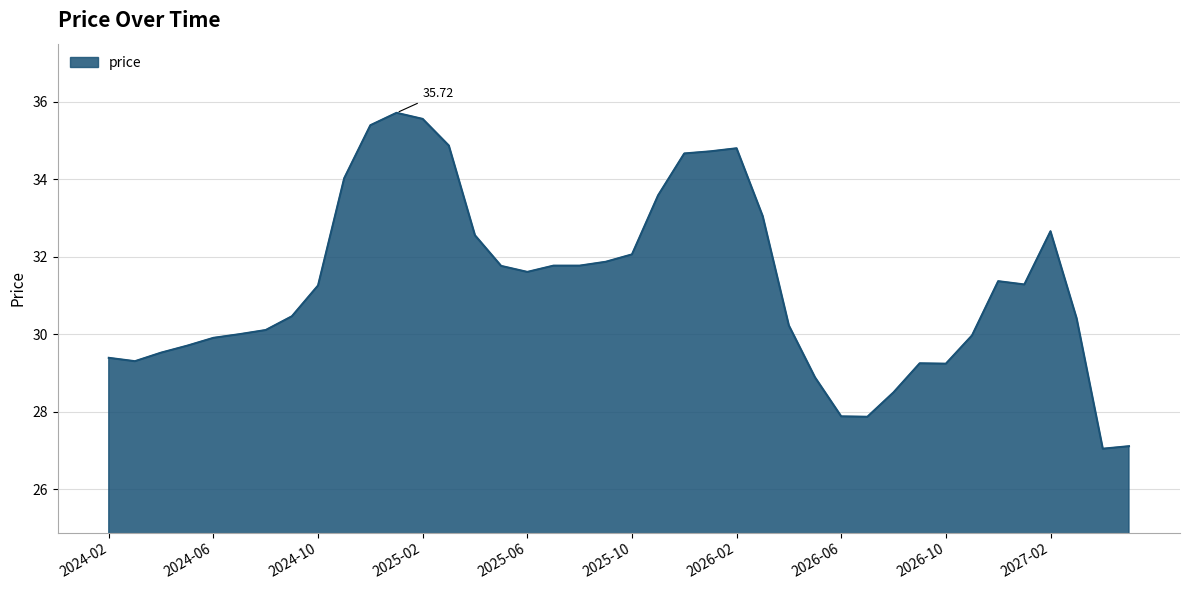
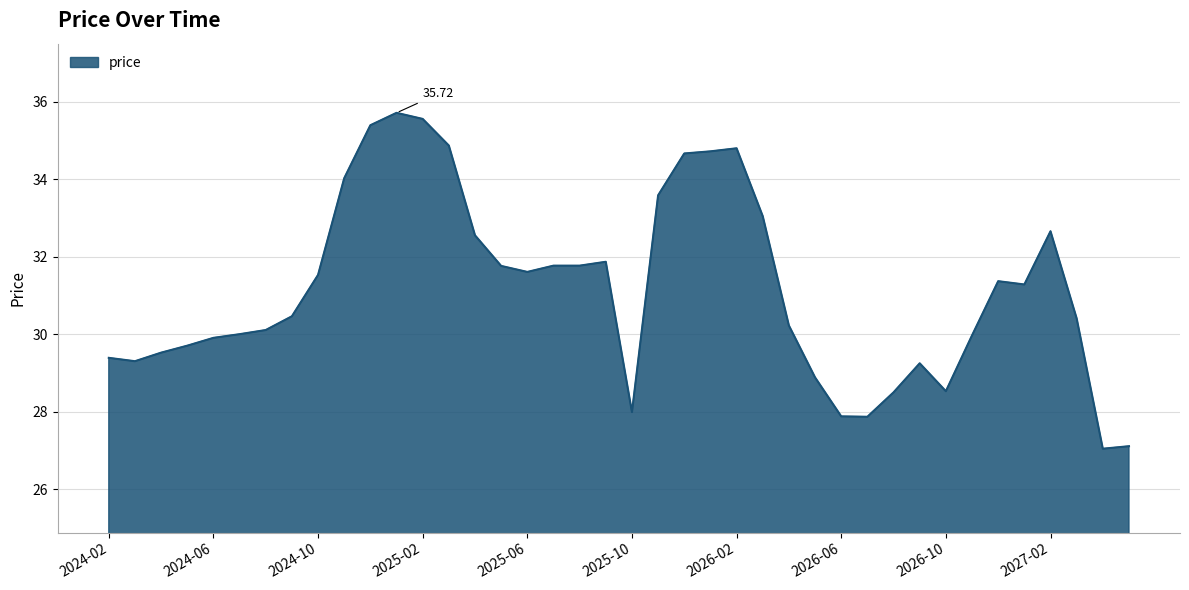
  {
    "2024-02": 29.4,
    "2024-06": 29.9,
-   "2024-10": 31.3,
+   "2024-10": 31.5,
    "2025-02": 35.6,
    "2025-06": 31.6,
-   "2025-10": 32.1,
+   "2025-10": 28.0,
    "2026-02": 34.8,
    "2026-06": 27.9,
-   "2026-10": 29.2,
+   "2026-10": 28.5,
    "2027-02": 32.7
  }
